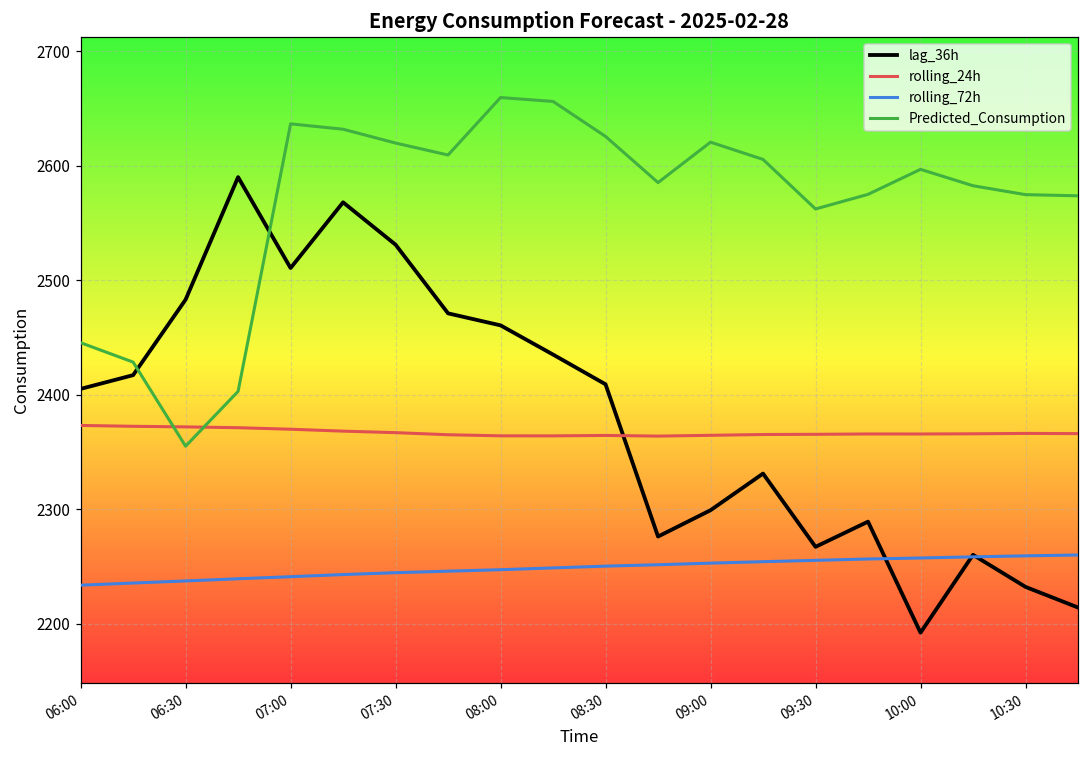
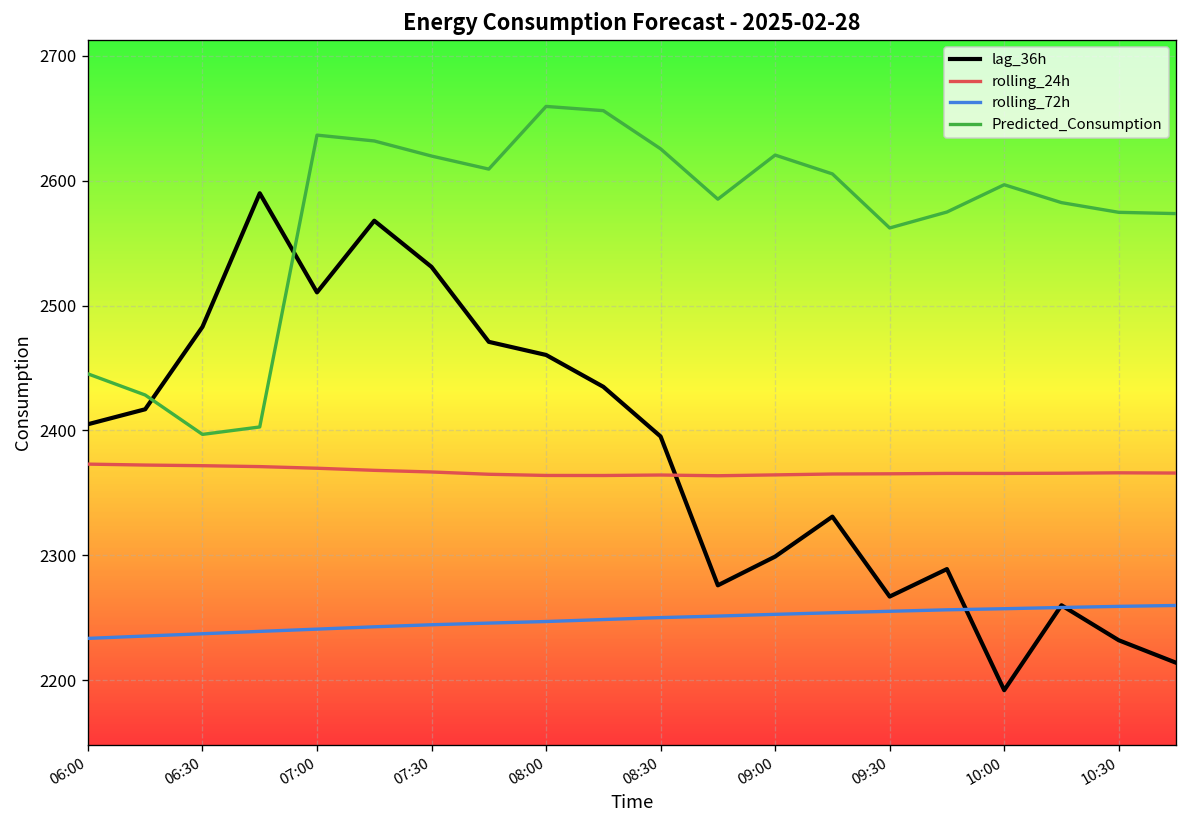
  {
    "lag_36h": {
      "06:00": 2405,
      "06:30": 2483,
      "07:00": 2511,
      "07:30": 2531,
      "08:00": 2461,
-     "08:30": 2409,
+     "08:30": 2395,
      "09:00": 2299,
      "09:30": 2267,
      "10:00": 2192,
      "10:30": 2232
    },
    "rolling_24h": {
      "06:00": 2373,
      "06:30": 2372,
      "07:00": 2370,
      "07:30": 2367,
      "08:00": 2364,
      "08:30": 2364,
      "09:00": 2364,
      "09:30": 2365,
      "10:00": 2366,
      "10:30": 2366
    },
    "rolling_72h": {
      "06:00": 2233,
      "06:30": 2237,
      "07:00": 2241,
      "07:30": 2244,
      "08:00": 2247,
      "08:30": 2250,
      "09:00": 2253,
      "09:30": 2255,
      "10:00": 2257,
      "10:30": 2259
    },
    "Predicted_Consumption": {
      "06:00": 2445,
-     "06:30": 2355,
+     "06:30": 2397,
      "07:00": 2637,
      "07:30": 2620,
      "08:00": 2660,
      "08:30": 2626,
      "09:00": 2621,
      "09:30": 2562,
      "10:00": 2597,
      "10:30": 2575
    }
  }
